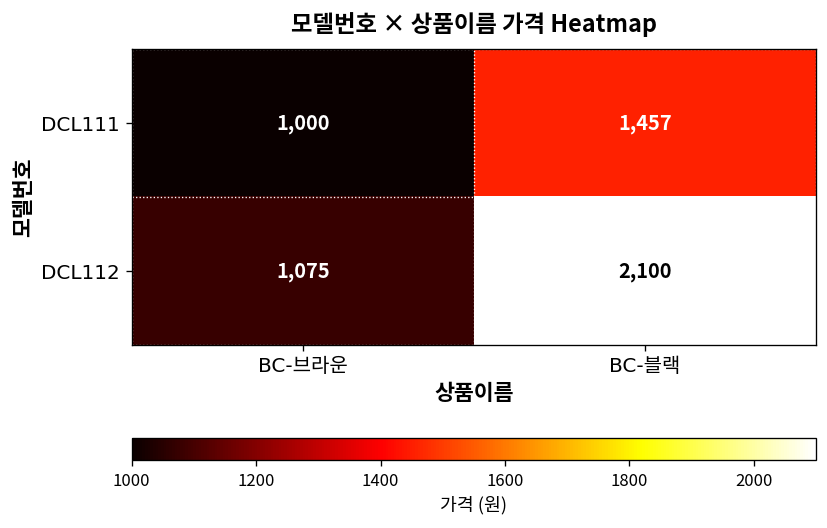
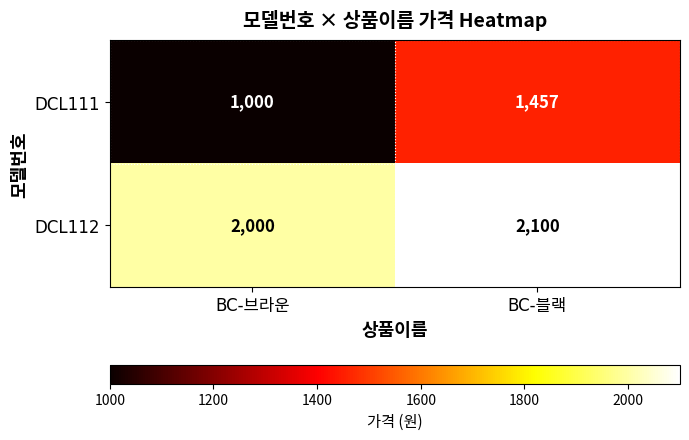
  {
    "DCL111": {
      "BC-브라운": "1,000",
      "BC-블랙": "1,457"
    },
    "DCL112": {
-     "BC-브라운": "1,075",
+     "BC-브라운": "2,000",
      "BC-블랙": "2,100"
    }
  }
